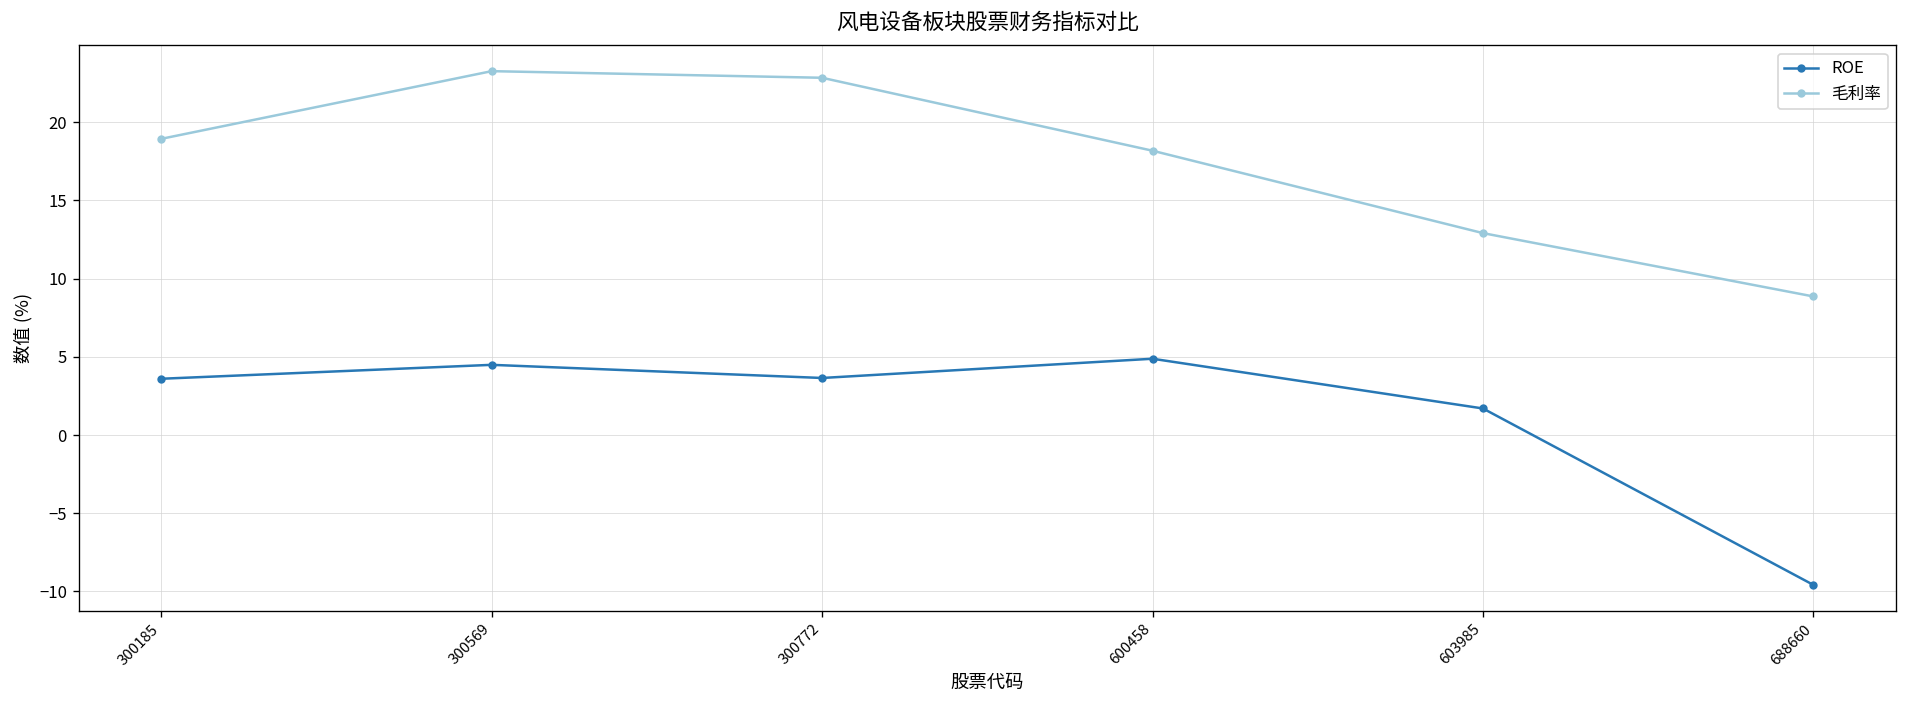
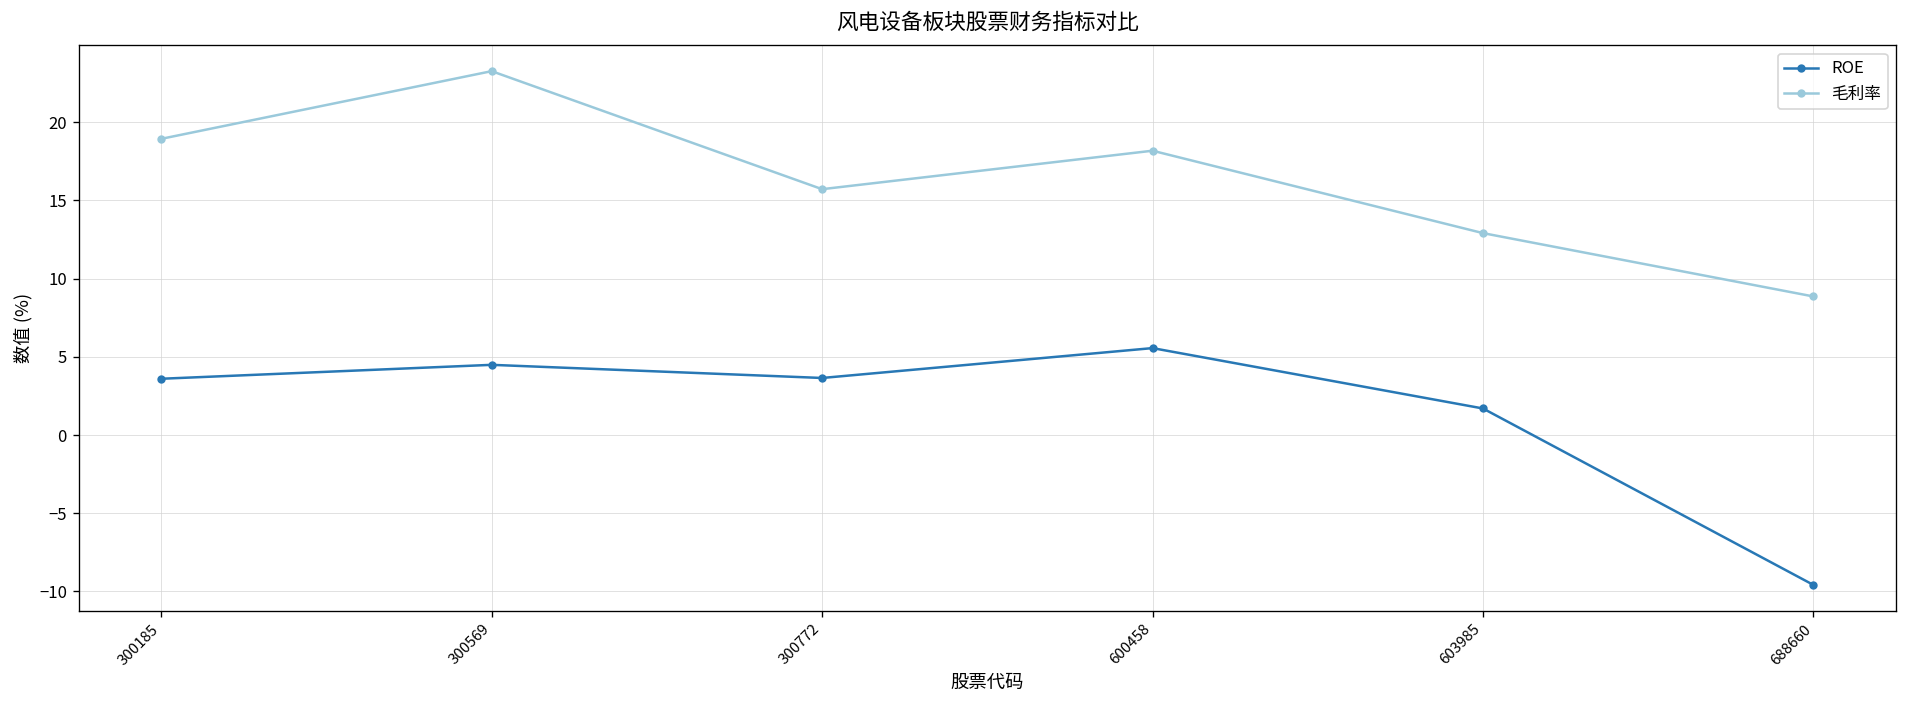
  {
    "ROE": {
      "300185": 3.6,
      "300569": 4.5,
      "300772": 3.7,
-     "600458": 4.9,
+     "600458": 5.6,
      "603985": 1.7,
      "688660": -9.6
    },
    "毛利率": {
      "300185": 18.9,
      "300569": 23.3,
-     "300772": 22.8,
+     "300772": 15.7,
      "600458": 18.2,
      "603985": 12.9,
      "688660": 8.9
    }
  }
